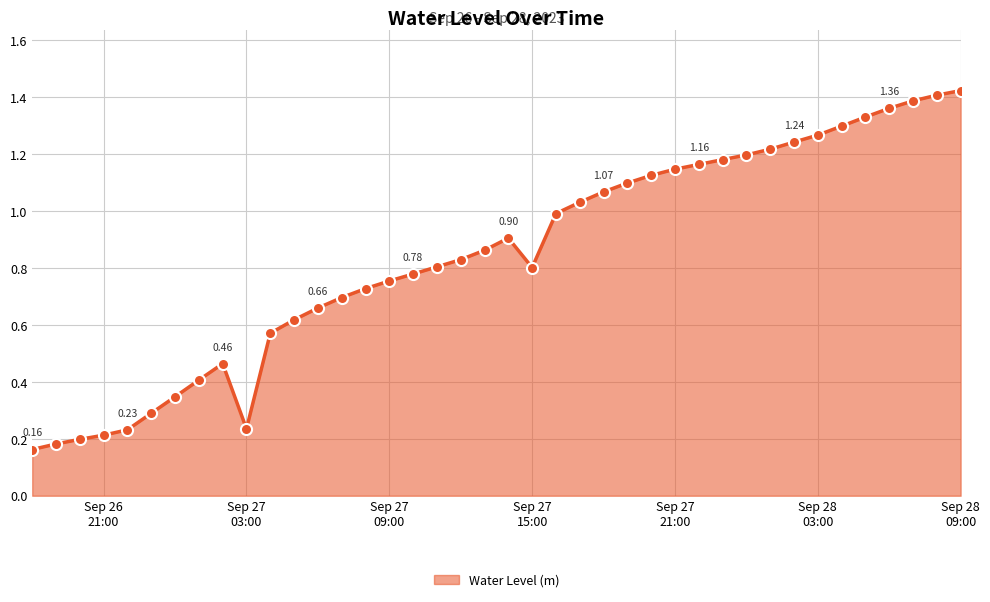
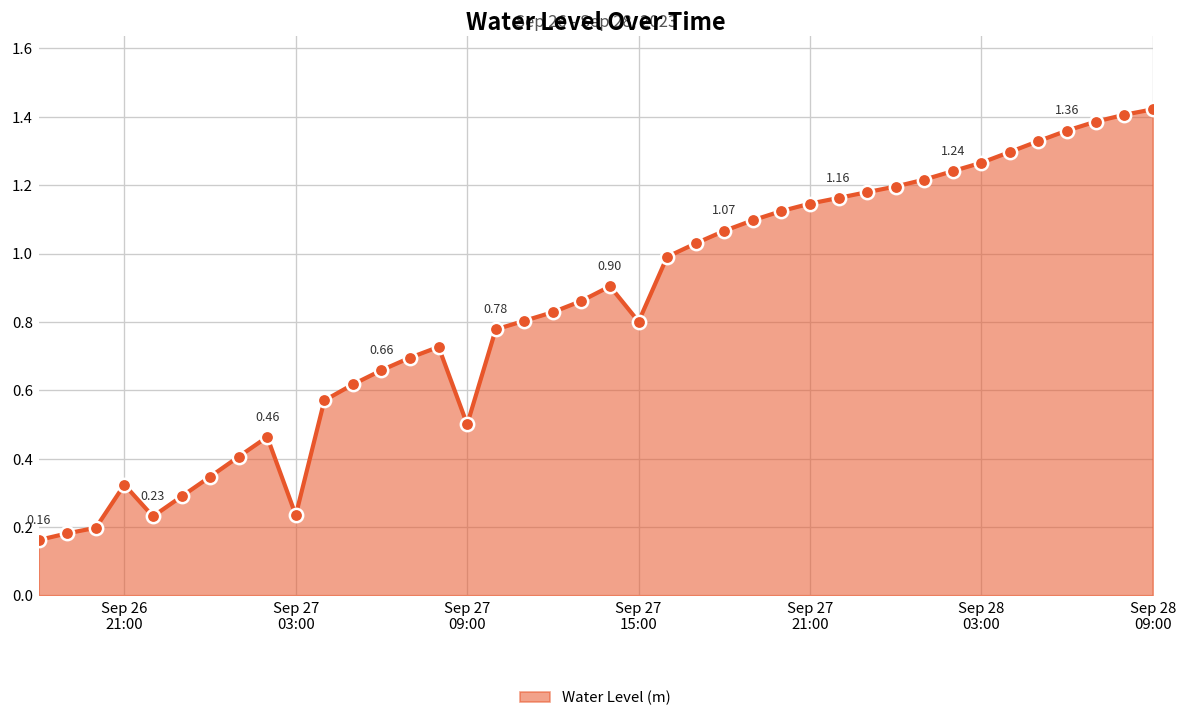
  {
-   "Sep 26 21:00": 0.21,
+   "Sep 26 21:00": 0.32,
    "Sep 27 03:00": 0.23,
-   "Sep 27 09:00": 0.75,
+   "Sep 27 09:00": 0.50,
    "Sep 27 15:00": 0.80,
    "Sep 27 21:00": 1.15,
    "Sep 28 03:00": 1.27,
    "Sep 28 09:00": 1.42
  }
